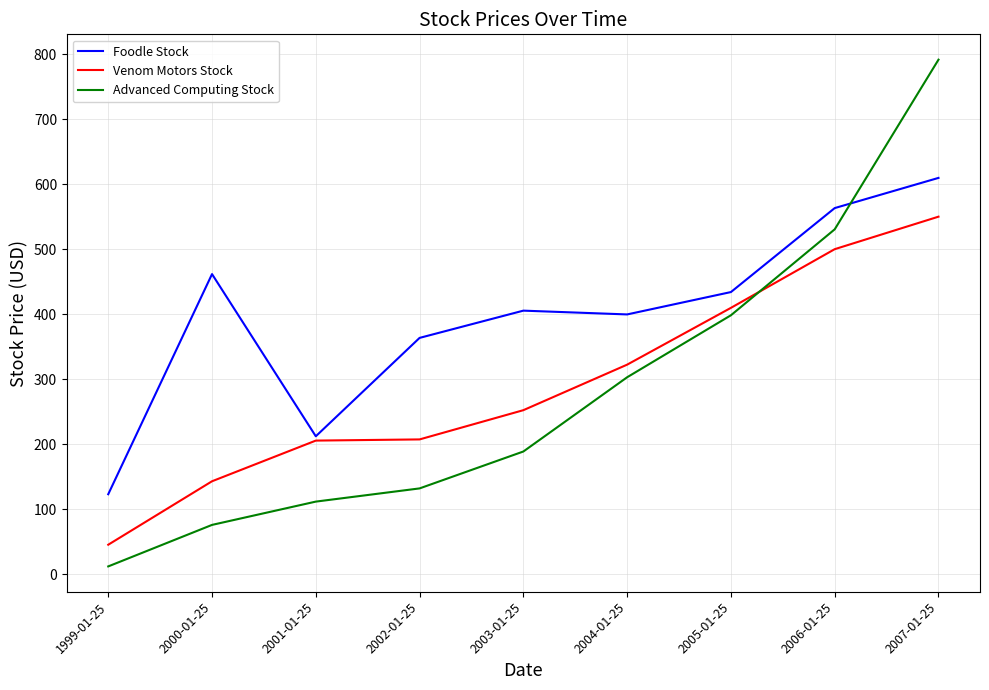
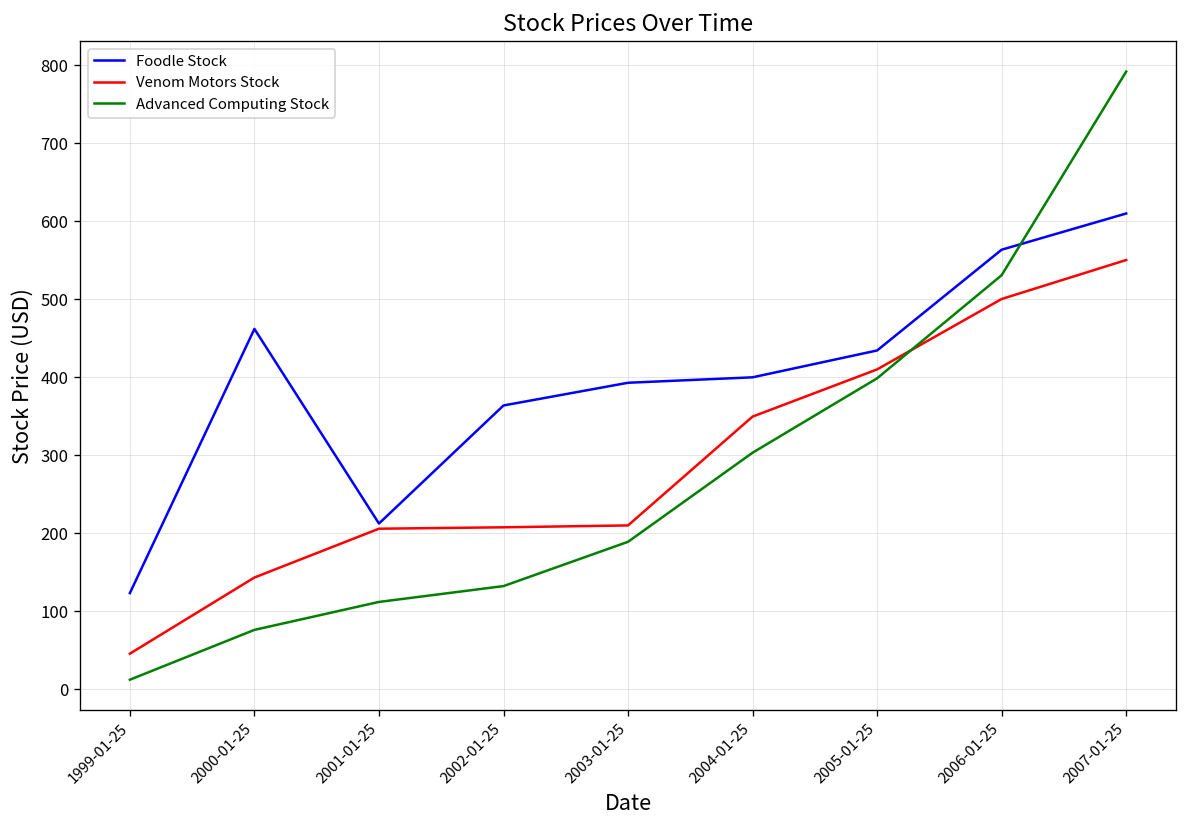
  {
    "Foodle Stock": {
      "1999-01-25": 120,
      "2000-01-25": 460,
      "2001-01-25": 210,
      "2002-01-25": 360,
-     "2003-01-25": 410,
+     "2003-01-25": 390,
      "2004-01-25": 400,
      "2005-01-25": 430,
      "2006-01-25": 560,
      "2007-01-25": 610
    },
    "Venom Motors Stock": {
      "1999-01-25": 50,
      "2000-01-25": 140,
      "2001-01-25": 210,
      "2002-01-25": 210,
-     "2003-01-25": 250,
-     "2004-01-25": 320,
+     "2003-01-25": 210,
+     "2004-01-25": 350,
      "2005-01-25": 410,
      "2006-01-25": 500,
      "2007-01-25": 550
    },
    "Advanced Computing Stock": {
      "1999-01-25": 10,
      "2000-01-25": 80,
      "2001-01-25": 110,
      "2002-01-25": 130,
      "2003-01-25": 190,
      "2004-01-25": 300,
      "2005-01-25": 400,
      "2006-01-25": 530,
      "2007-01-25": 790
    }
  }
